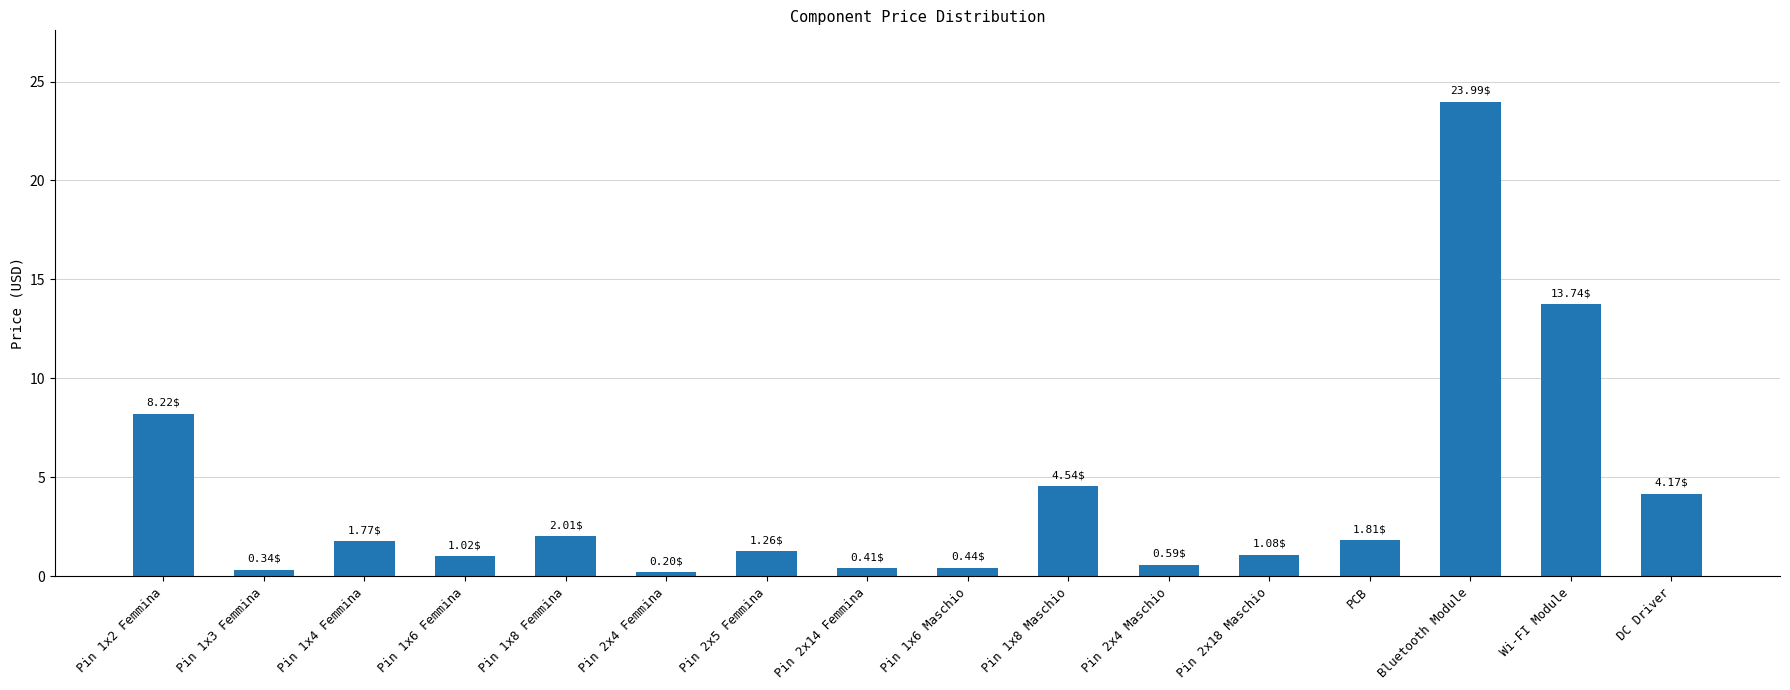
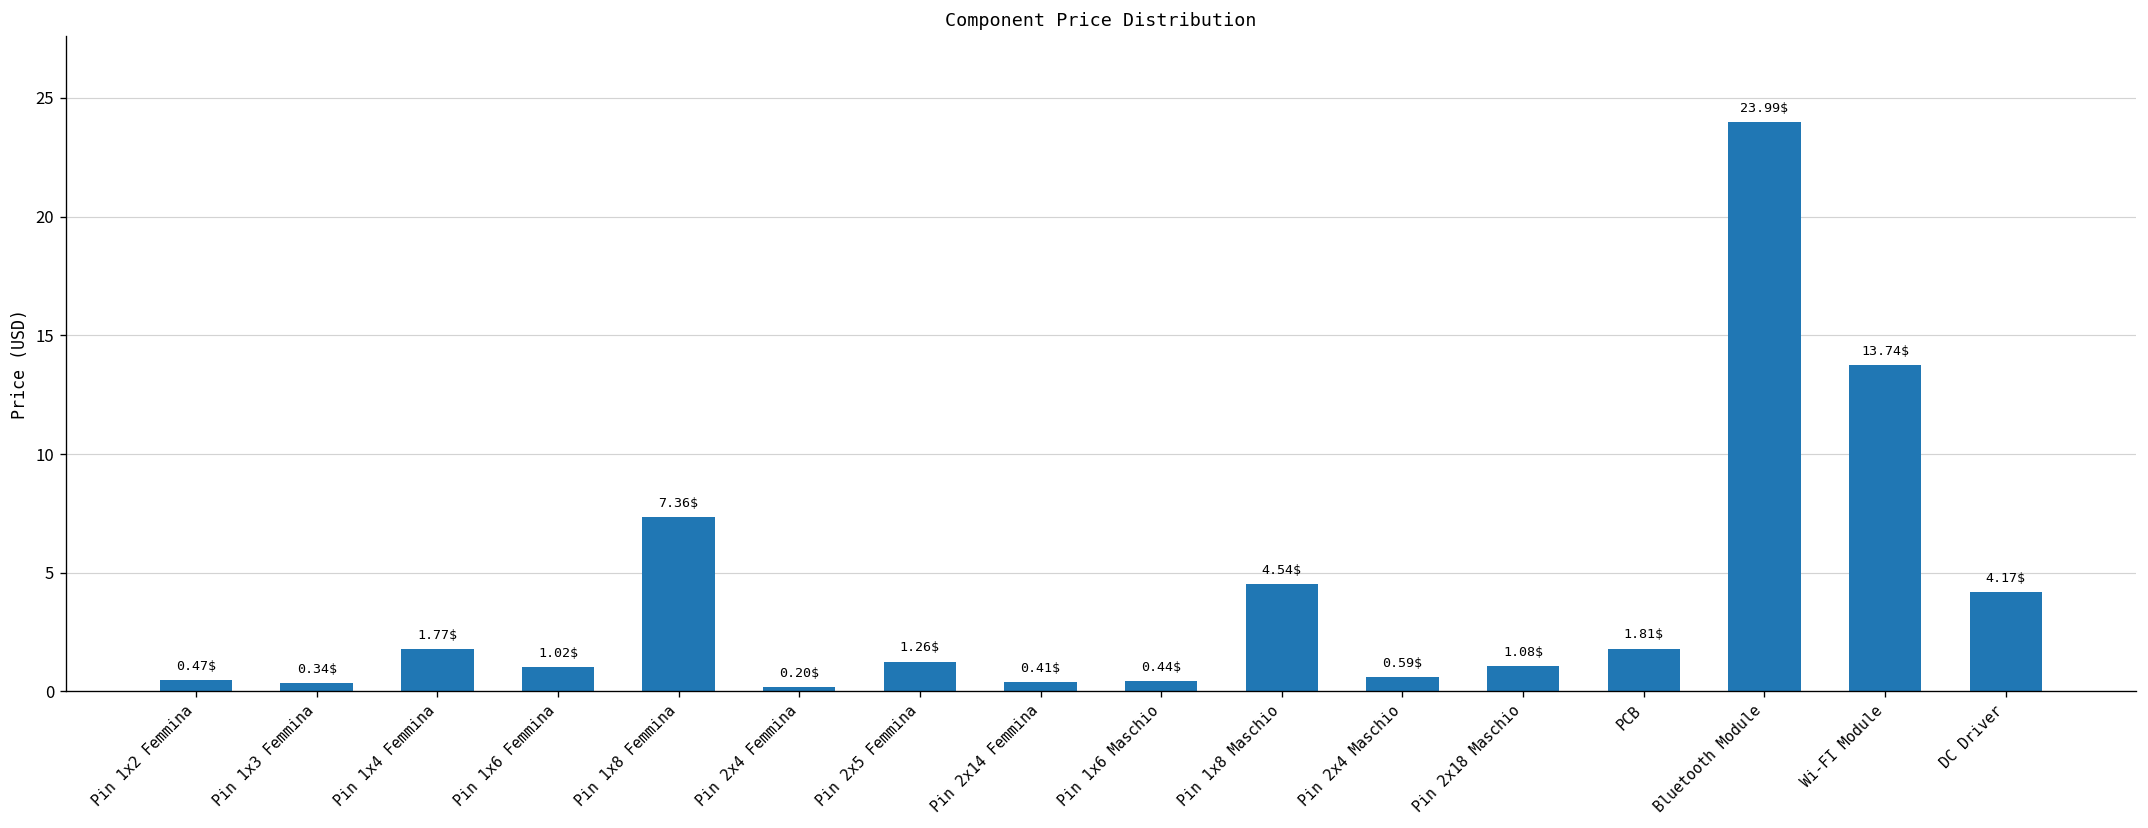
  {
-   "Pin 1x2 Femmina": "8.22$",
+   "Pin 1x2 Femmina": "0.47$",
    "Pin 1x3 Femmina": "0.34$",
    "Pin 1x4 Femmina": "1.77$",
    "Pin 1x6 Femmina": "1.02$",
-   "Pin 1x8 Femmina": "2.01$",
+   "Pin 1x8 Femmina": "7.36$",
    "Pin 2x4 Femmina": "0.20$",
    "Pin 2x5 Femmina": "1.26$",
    "Pin 2x14 Femmina": "0.41$",
    "Pin 1x6 Maschio": "0.44$",
    "Pin 1x8 Maschio": "4.54$",
    "Pin 2x4 Maschio": "0.59$",
    "Pin 2x18 Maschio": "1.08$",
    "PCB": "1.81$",
    "Bluetooth Module": "23.99$",
    "Wi-FI Module": "13.74$",
    "DC Driver": "4.17$"
  }
